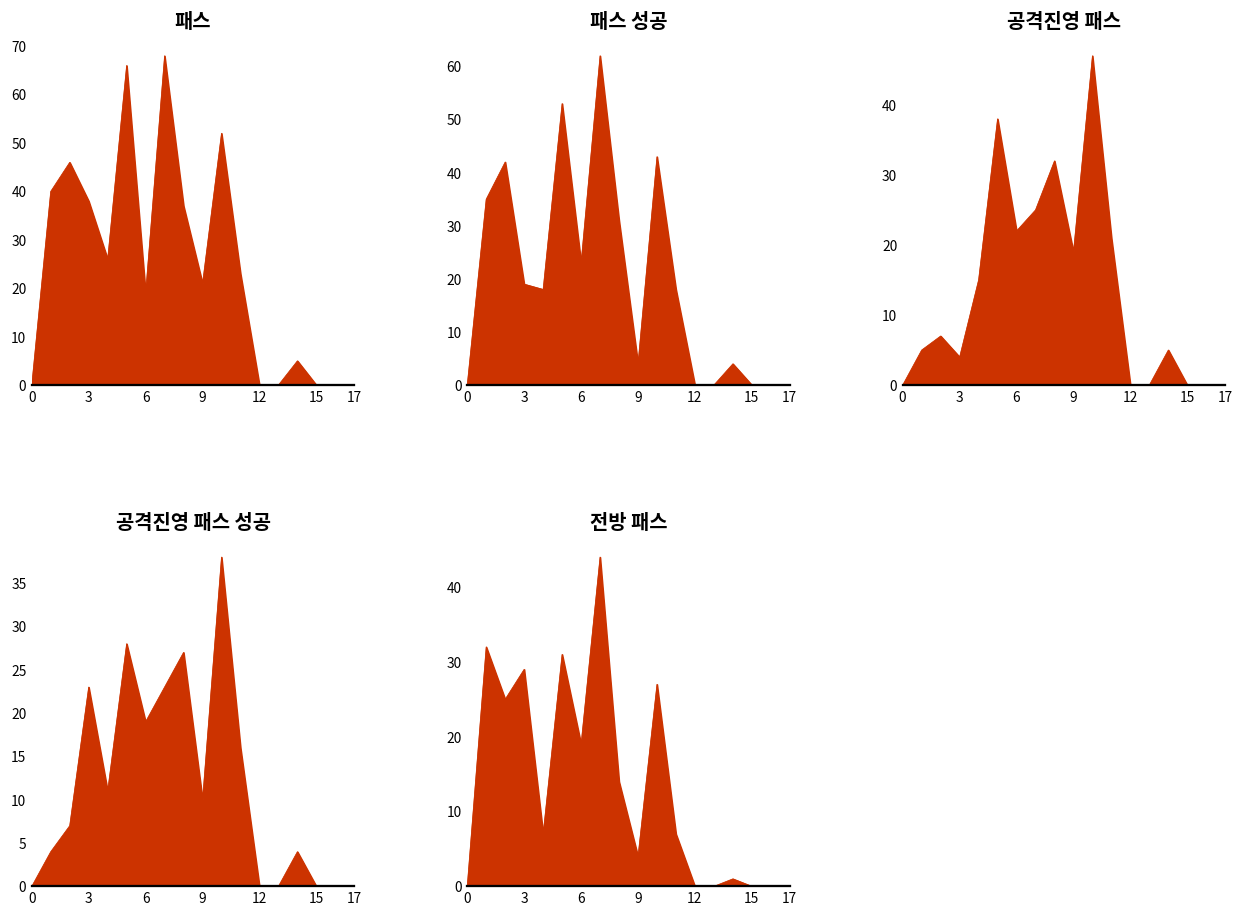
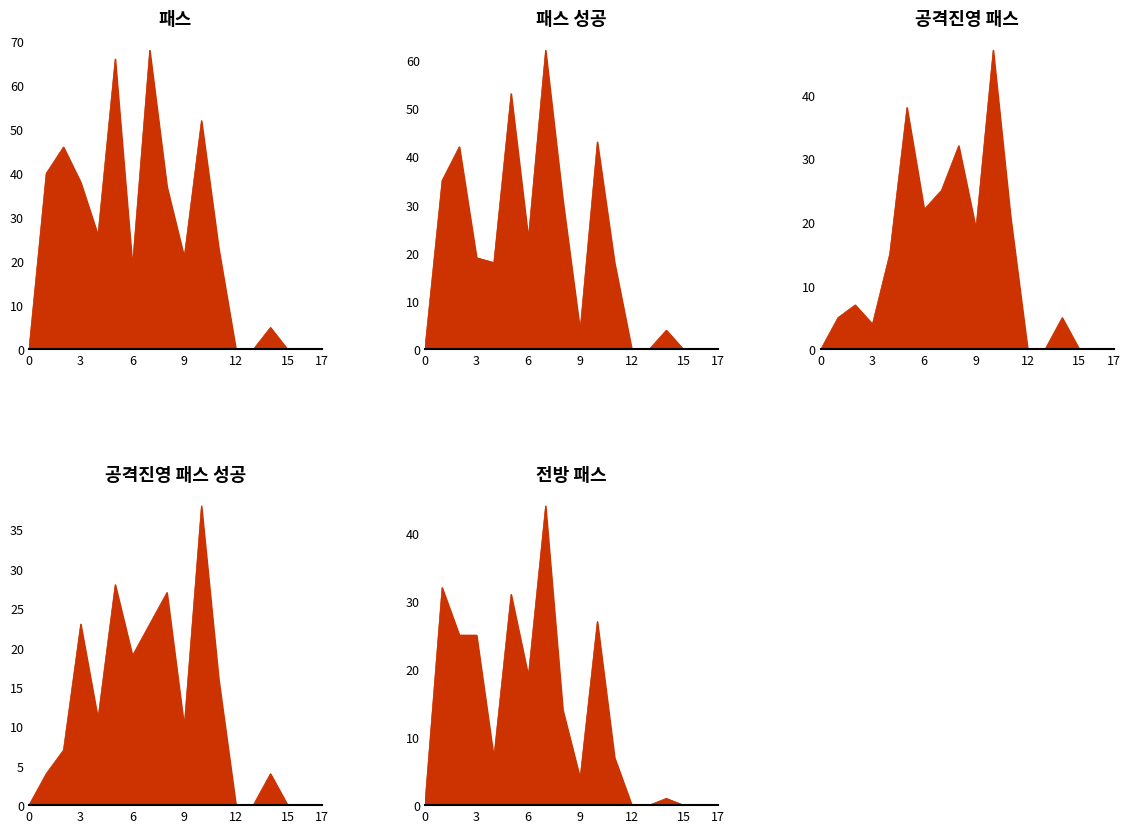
  {
    "패스": {
      "0": 0,
      "3": 38,
      "6": 19,
      "9": 21,
      "12": 0,
      "15": 0,
      "17": 0
    },
    "패스 성공": {
      "0": 0,
      "3": 19,
      "6": 23,
      "9": 4,
      "12": 0,
      "15": 0,
      "17": 0
    },
    "공격진영 패스": {
      "0": 0,
      "3": 4,
      "6": 22,
      "9": 19,
      "12": 0,
      "15": 0,
      "17": 0
    },
    "공격진영 패스 성공": {
      "0": 0,
      "3": 23,
      "6": 19,
      "9": 10,
      "12": 0,
      "15": 0,
      "17": 0
    },
    "전방 패스": {
      "0": 0,
-     "3": 29,
+     "3": 25,
      "6": 19,
      "9": 4,
      "12": 0,
      "15": 0,
      "17": 0
    }
  }
